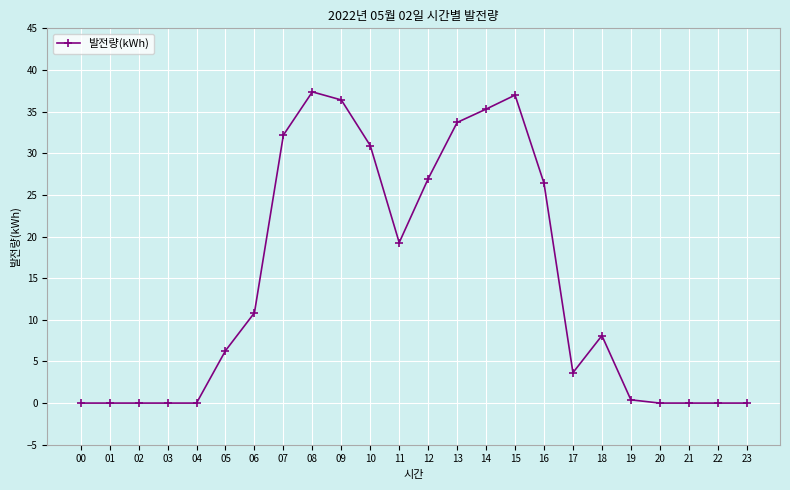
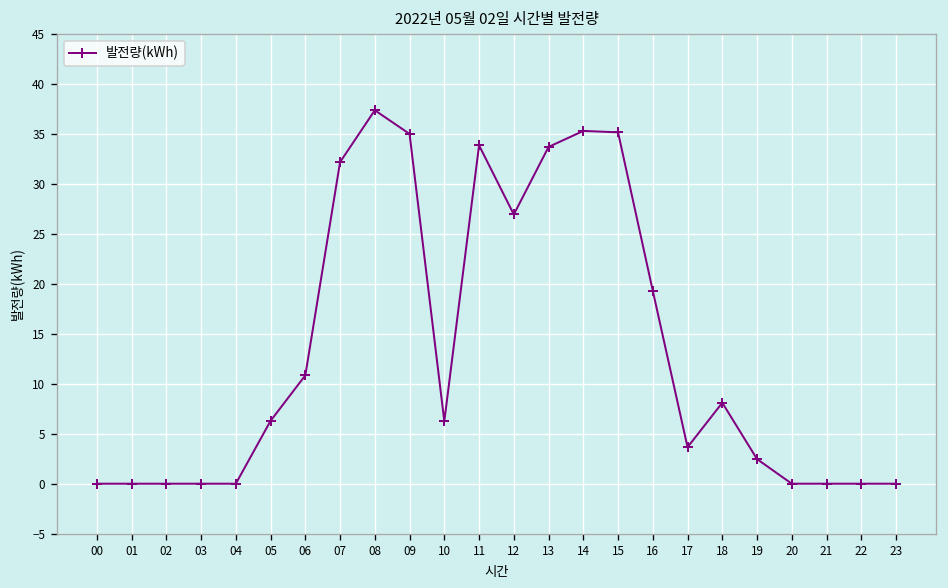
  {
    "00": 0,
    "01": 0,
    "02": 0,
    "03": 0,
    "04": 0,
    "05": 6,
    "06": 11,
    "07": 32,
    "08": 37,
-   "09": 36,
-   "10": 31,
-   "11": 19,
+   "09": 35,
+   "10": 6,
+   "11": 34,
    "12": 27,
    "13": 34,
    "14": 35,
-   "15": 37,
-   "16": 26,
+   "15": 35,
+   "16": 19,
    "17": 4,
    "18": 8,
-   "19": 0,
+   "19": 2,
    "20": 0,
    "21": 0,
    "22": 0,
    "23": 0
  }
